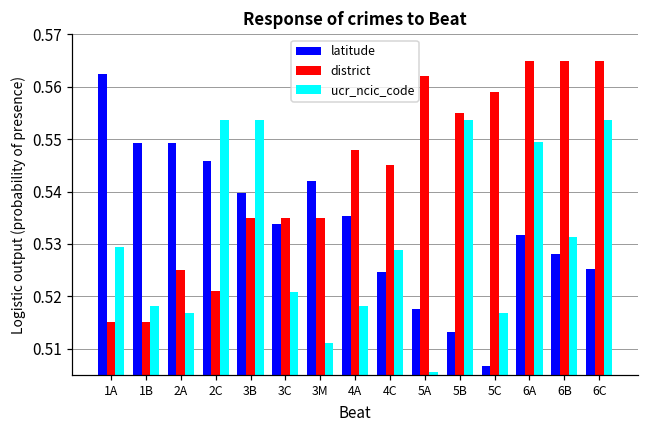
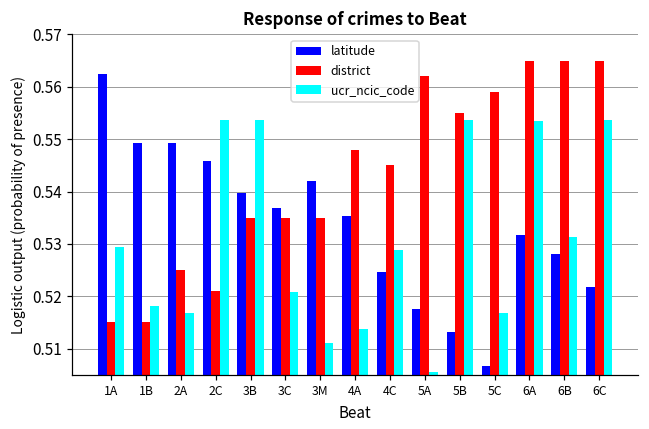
  {
    "latitude": {
      "1A": 0.562,
      "1B": 0.549,
      "2A": 0.549,
      "2C": 0.546,
      "3B": 0.540,
-     "3C": 0.534,
+     "3C": 0.537,
      "3M": 0.542,
      "4A": 0.535,
      "4C": 0.525,
      "5A": 0.518,
      "5B": 0.513,
      "5C": 0.507,
      "6A": 0.532,
      "6B": 0.528,
-     "6C": 0.525
+     "6C": 0.522
    },
    "district": {
      "1A": 0.515,
      "1B": 0.515,
      "2A": 0.525,
      "2C": 0.521,
      "3B": 0.535,
      "3C": 0.535,
      "3M": 0.535,
      "4A": 0.548,
      "4C": 0.545,
      "5A": 0.562,
      "5B": 0.555,
      "5C": 0.559,
      "6A": 0.565,
      "6B": 0.565,
      "6C": 0.565
    },
    "ucr_ncic_code": {
      "1A": 0.529,
      "1B": 0.518,
      "2A": 0.517,
      "2C": 0.554,
      "3B": 0.554,
      "3C": 0.521,
      "3M": 0.511,
-     "4A": 0.518,
+     "4A": 0.514,
      "4C": 0.529,
      "5A": 0.505,
      "5B": 0.554,
      "5C": 0.517,
-     "6A": 0.549,
+     "6A": 0.553,
      "6B": 0.531,
      "6C": 0.554
    }
  }
